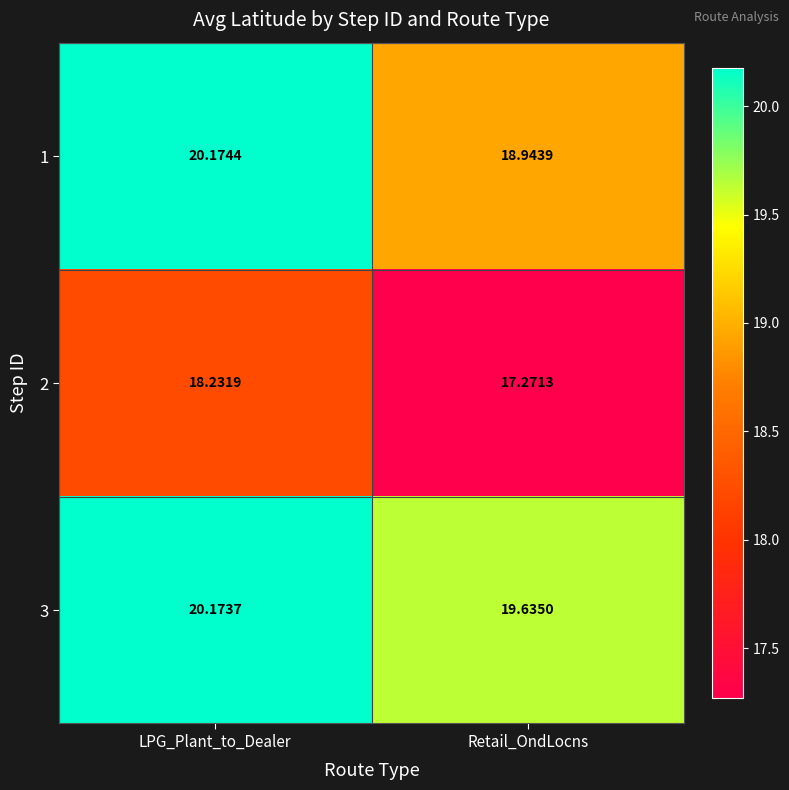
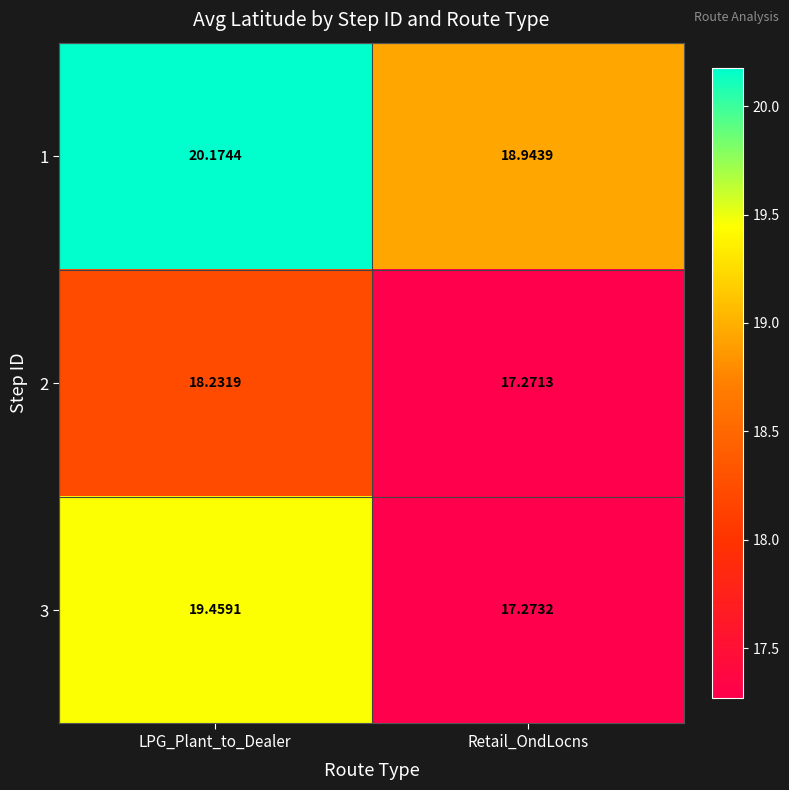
  {
    "1": {
      "LPG_Plant_to_Dealer": 20.1744,
      "Retail_OndLocns": 18.9439
    },
    "2": {
      "LPG_Plant_to_Dealer": 18.2319,
      "Retail_OndLocns": 17.2713
    },
    "3": {
-     "LPG_Plant_to_Dealer": 20.1737,
-     "Retail_OndLocns": 19.6350
+     "LPG_Plant_to_Dealer": 19.4591,
+     "Retail_OndLocns": 17.2732
    }
  }
